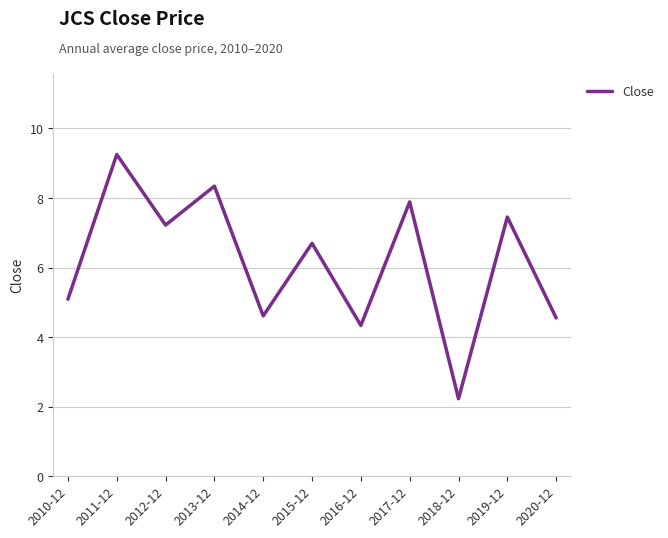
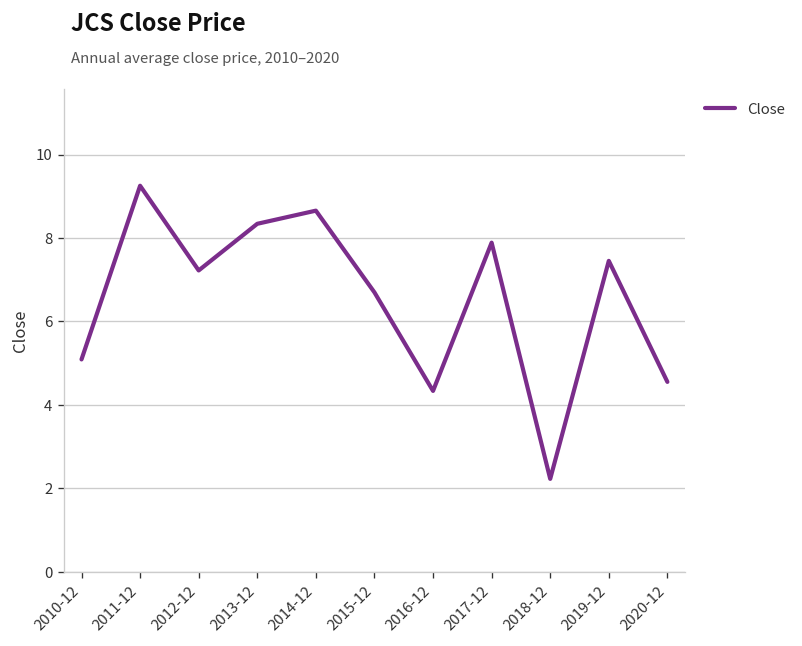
  {
    "2010-12": 5.1,
    "2011-12": 9.3,
    "2012-12": 7.2,
    "2013-12": 8.3,
-   "2014-12": 4.6,
+   "2014-12": 8.7,
    "2015-12": 6.7,
    "2016-12": 4.3,
    "2017-12": 7.9,
    "2018-12": 2.2,
    "2019-12": 7.5,
    "2020-12": 4.6
  }
